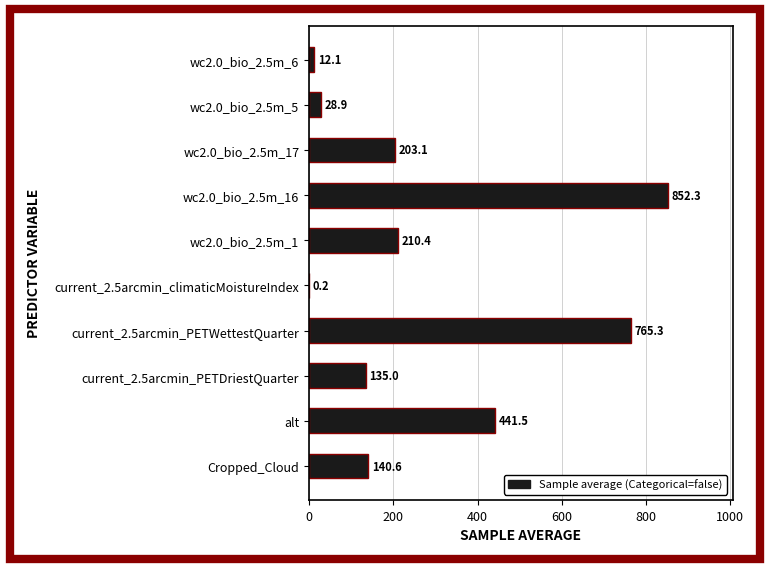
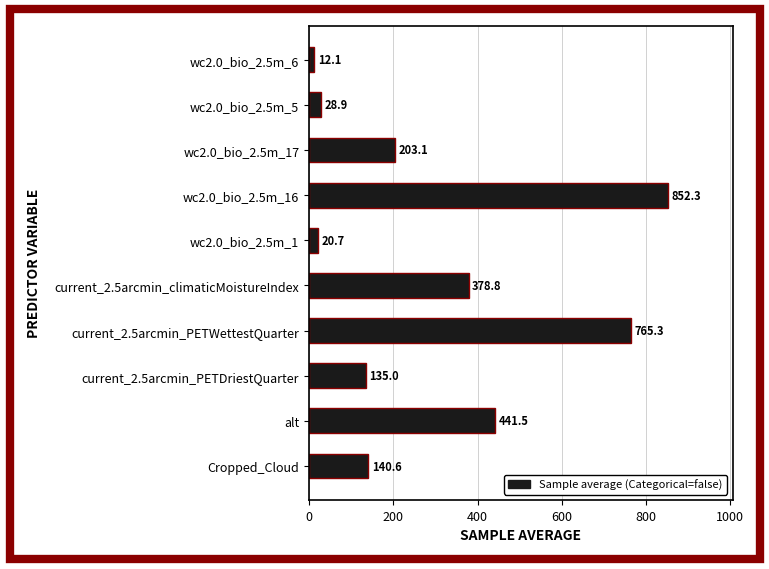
  {
    "wc2.0_bio_2.5m_6": 12.1,
    "wc2.0_bio_2.5m_5": 28.9,
    "wc2.0_bio_2.5m_17": 203.1,
    "wc2.0_bio_2.5m_16": 852.3,
-   "wc2.0_bio_2.5m_1": 210.4,
-   "current_2.5arcmin_climaticMoistureIndex": 0.2,
+   "wc2.0_bio_2.5m_1": 20.7,
+   "current_2.5arcmin_climaticMoistureIndex": 378.8,
    "current_2.5arcmin_PETWettestQuarter": 765.3,
    "current_2.5arcmin_PETDriestQuarter": 135.0,
    "alt": 441.5,
    "Cropped_Cloud": 140.6
  }
